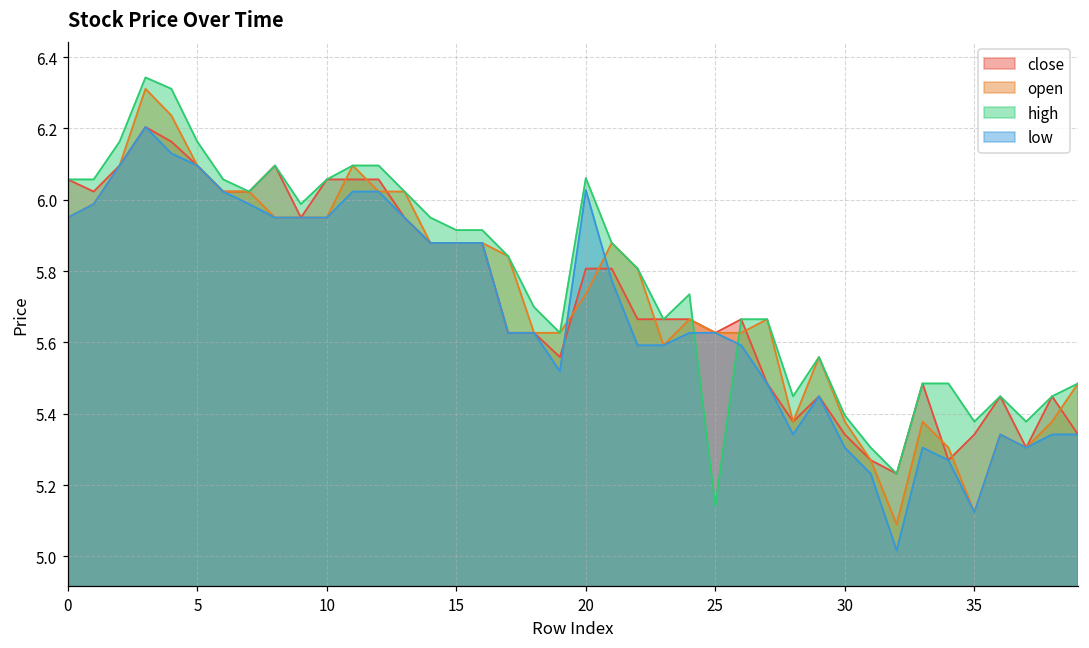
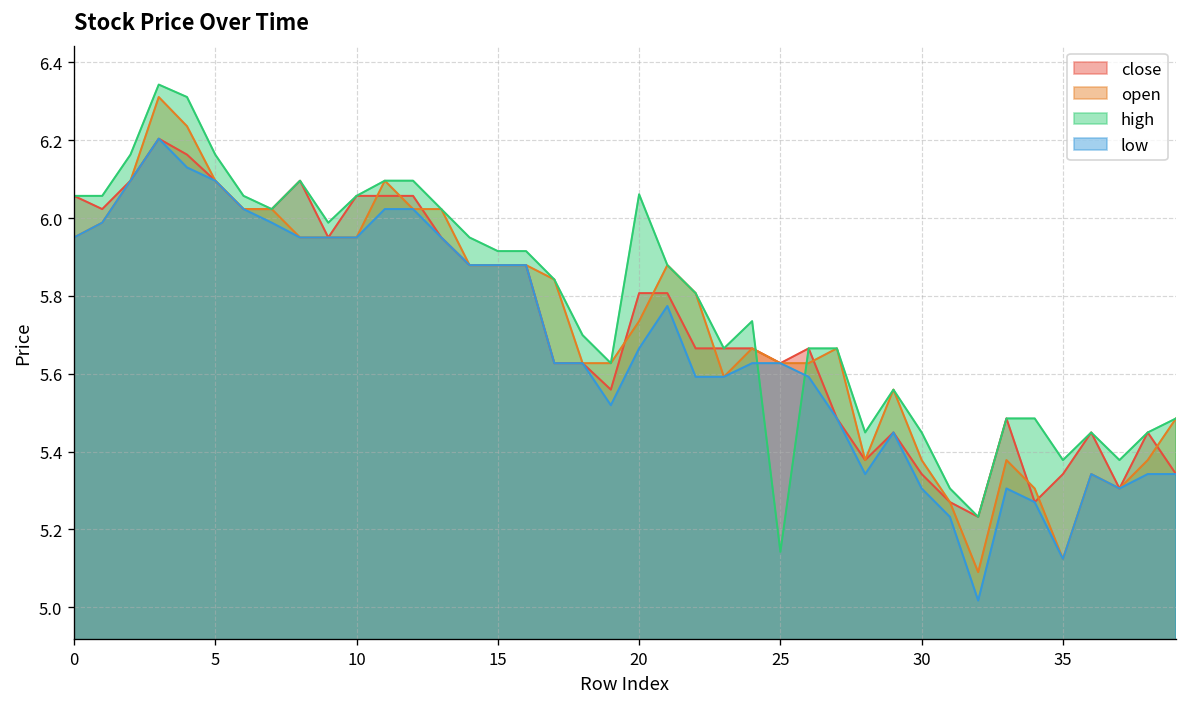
  {
    "high": {
      "5": 6.16,
      "15": 5.92,
      "20": 6.06,
      "25": 5.14,
-     "30": 5.40,
+     "30": 5.45,
      "35": 5.38
    },
    "low": {
-     "20": 6.03,
+     "20": 5.67,
      "30": 5.31
    }
  }
